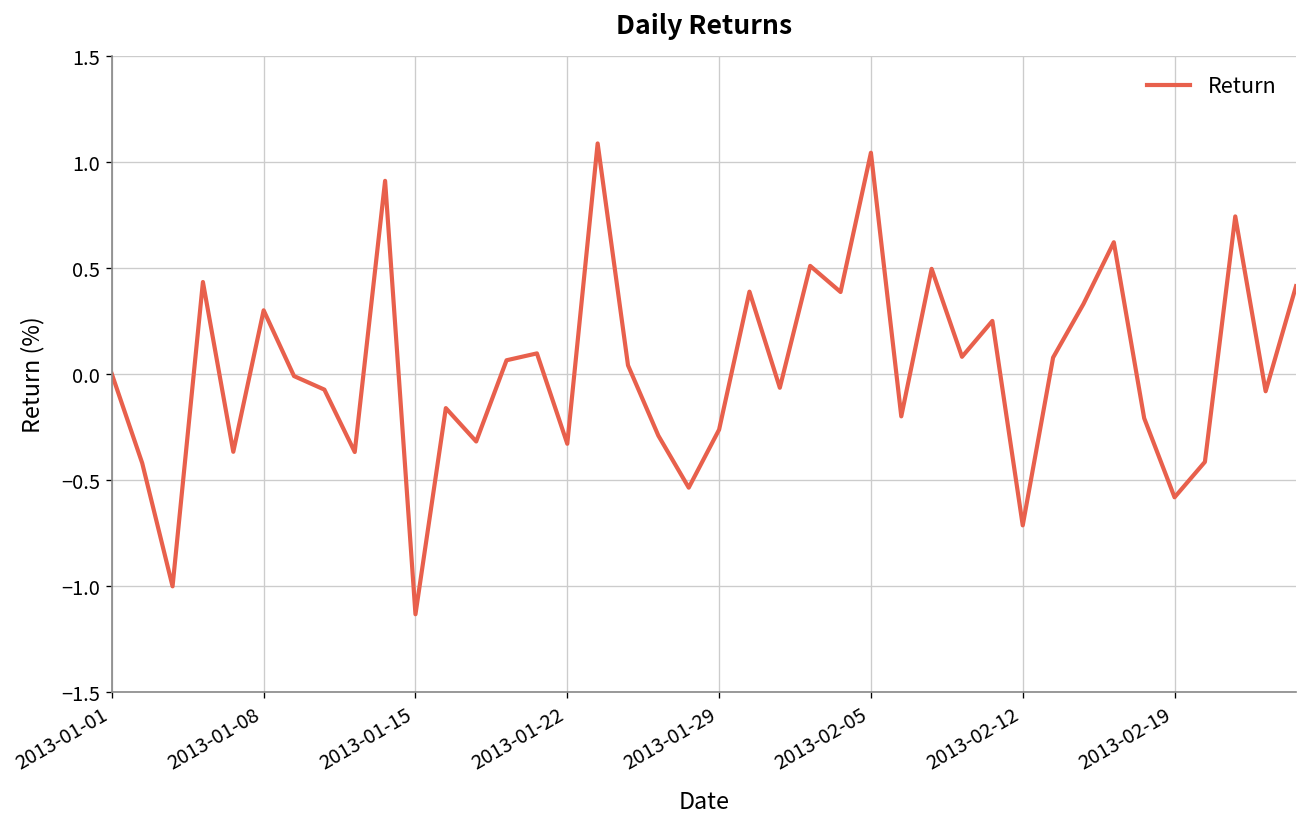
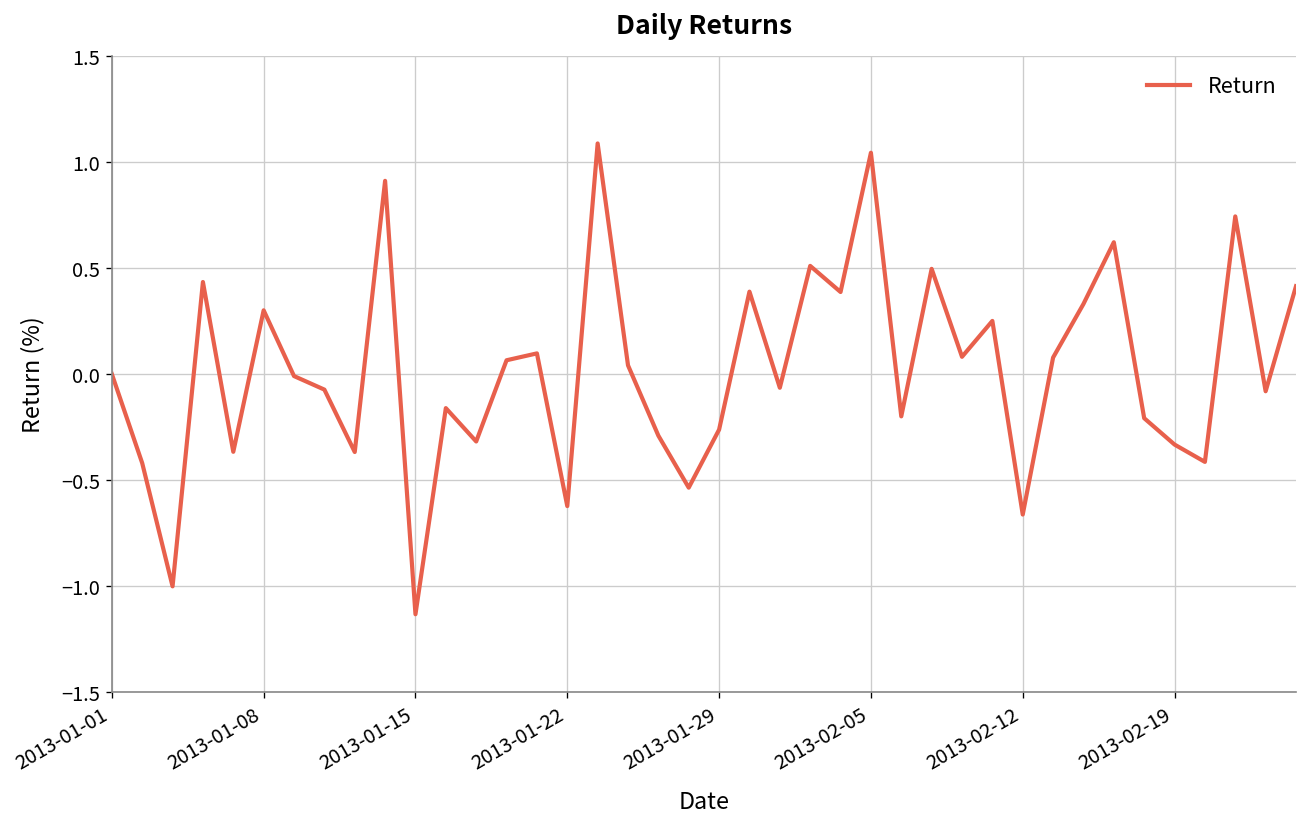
  {
    "2013-01-01": 0.00,
    "2013-01-08": 0.30,
    "2013-01-15": -1.13,
-   "2013-01-22": -0.33,
+   "2013-01-22": -0.62,
    "2013-01-29": -0.26,
    "2013-02-05": 1.04,
-   "2013-02-12": -0.71,
-   "2013-02-19": -0.58
+   "2013-02-12": -0.66,
+   "2013-02-19": -0.33
  }
